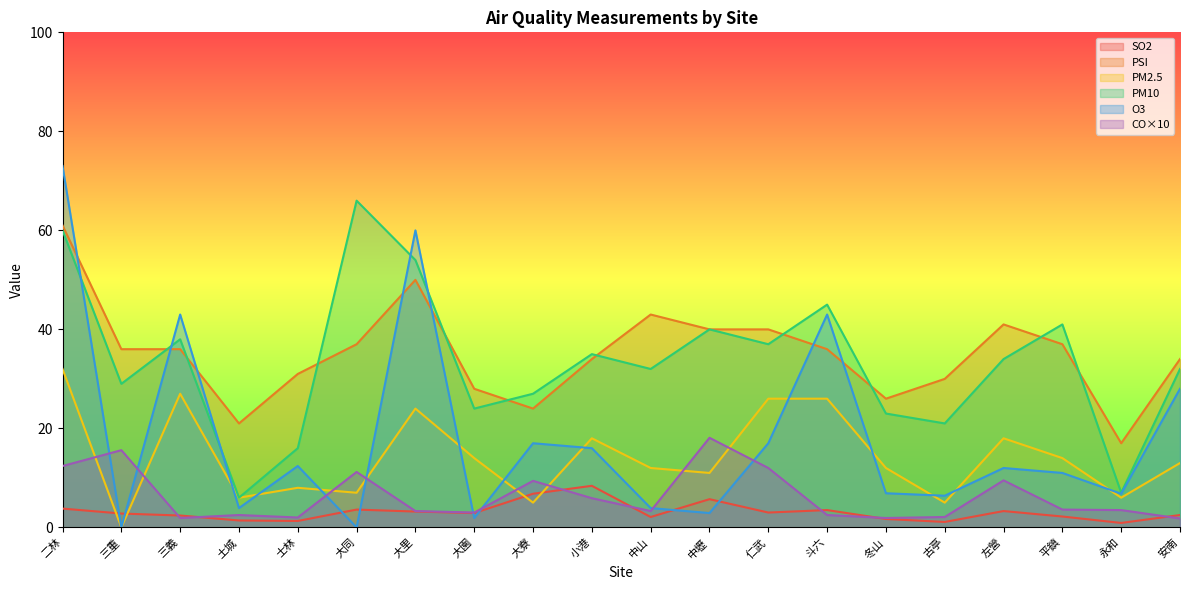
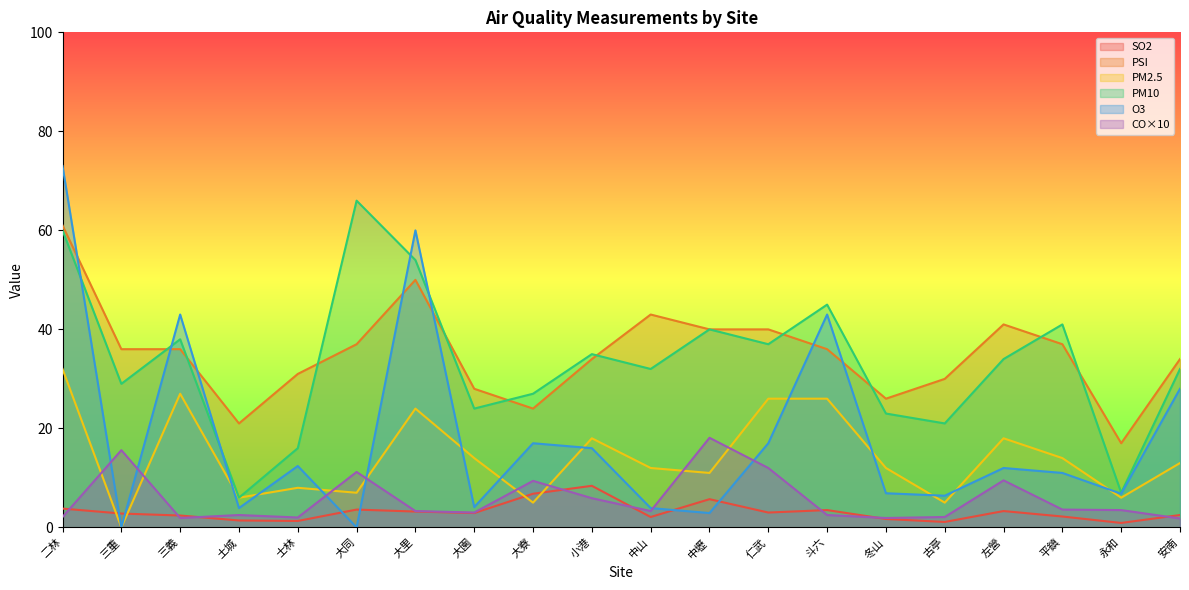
  {
    "PM10": {
      "二林": 60,
      "三重": 29,
      "三義": 38,
      "士林": 16,
      "大同": 66,
      "大里": 54,
      "大園": 24,
      "大寮": 27,
      "小港": 35,
      "中山": 32,
      "仁武": 37,
      "斗六": 45,
      "冬山": 23,
      "古亭": 21,
      "左營": 34,
      "平鎮": 41,
      "安南": 32
    },
    "O3": {
      "二林": 73,
      "三義": 43,
      "土城": 4,
      "士林": 12,
      "大同": 0,
      "大里": 60,
-     "大園": 2,
+     "大園": 4,
      "大寮": 17,
      "小港": 16,
      "中山": 4,
      "中壢": 3,
      "仁武": 17,
      "斗六": 43,
      "冬山": 7,
      "古亭": 6,
      "左營": 12,
      "平鎮": 11,
      "安南": 28
    },
    "CO×10": {
-     "二林": 12,
+     "二林": 2,
      "三重": 16,
      "土城": 3,
      "士林": 2,
      "大同": 11,
      "大寮": 9,
      "小港": 6,
      "中山": 3,
      "中壢": 18,
      "仁武": 12,
      "斗六": 3,
      "古亭": 2,
      "左營": 10,
      "平鎮": 4,
      "永和": 4,
      "安南": 2
    }
  }
